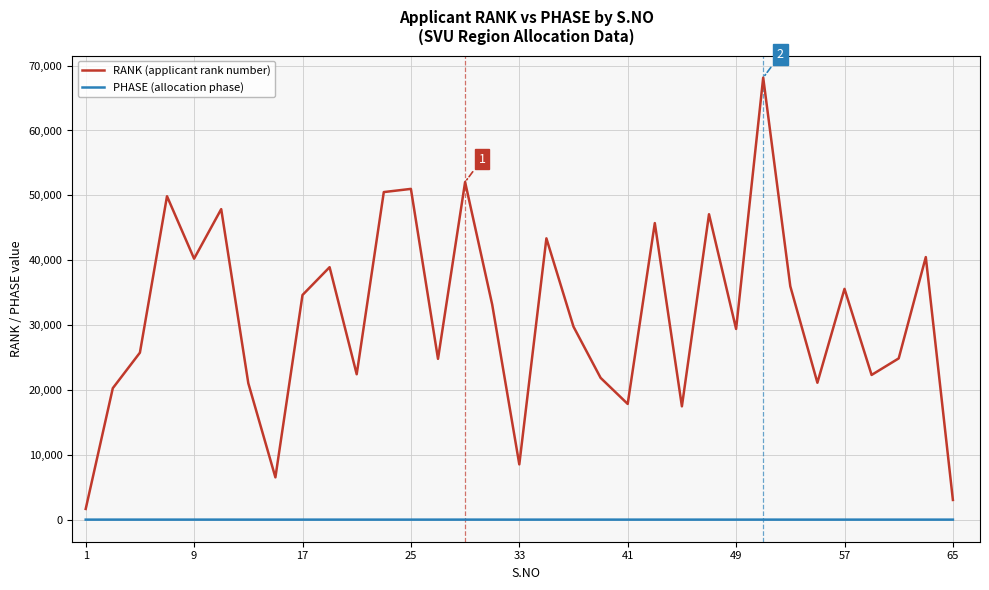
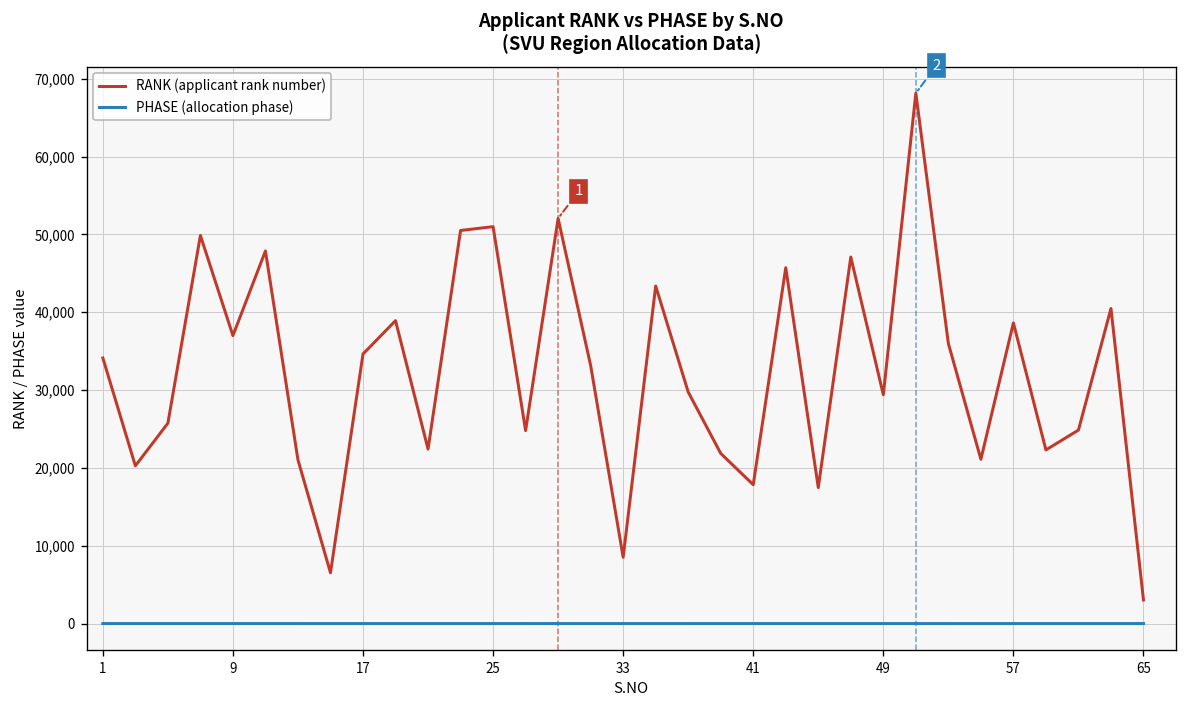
  {
    "RANK (applicant rank number)": {
-     "1": "2,000",
-     "9": "40,000",
+     "1": "34,000",
+     "9": "37,000",
      "17": "35,000",
      "25": "51,000",
      "33": "9,000",
      "41": "18,000",
      "49": "29,000",
-     "57": "36,000",
+     "57": "39,000",
      "65": "3,000"
    },
    "PHASE (allocation phase)": {
      "1": "0",
      "9": "0",
      "17": "0",
      "25": "0",
      "33": "0",
      "41": "0",
      "49": "0",
      "57": "0",
      "65": "0"
    }
  }
